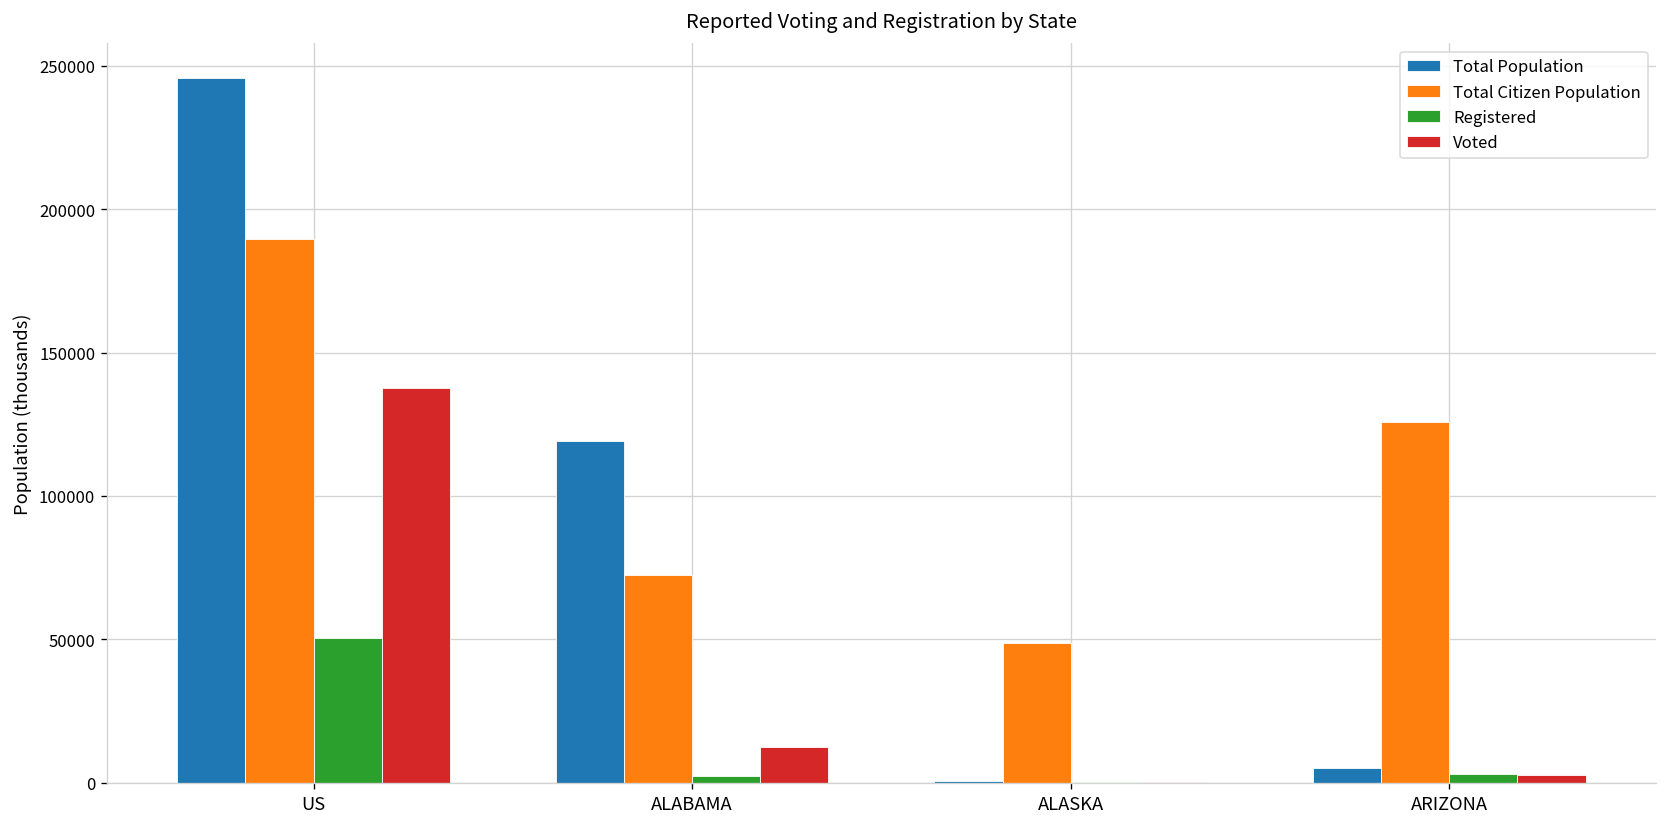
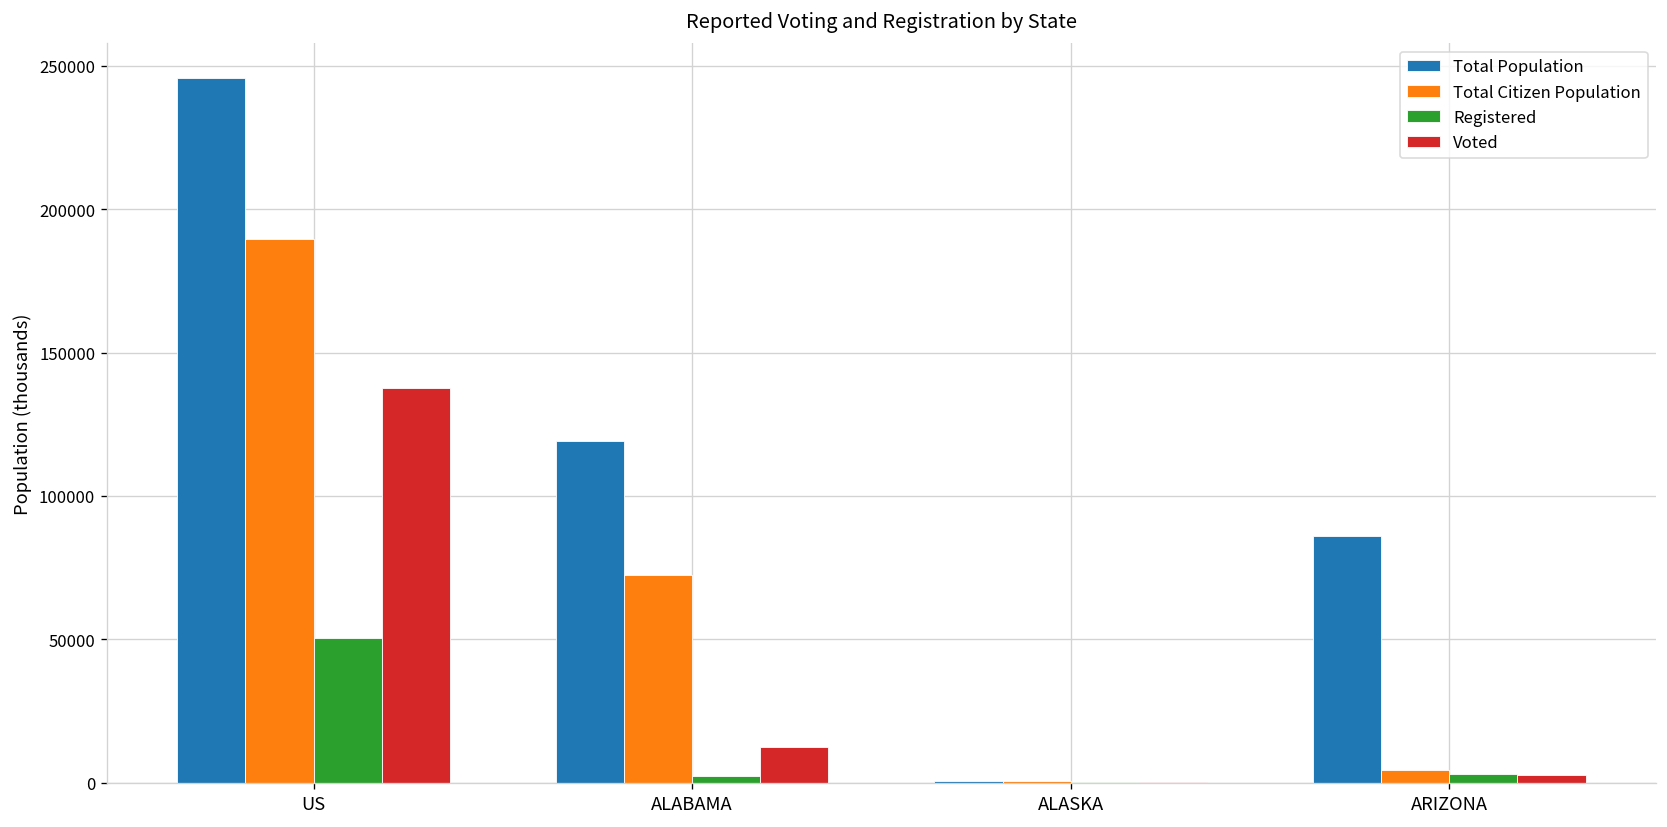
  {
    "Total Population": {
      "US": 246000,
      "ALABAMA": 119000,
-     "ARIZONA": 5000
+     "ARIZONA": 86000
    },
    "Total Citizen Population": {
      "US": 189000,
      "ALABAMA": 72000,
-     "ALASKA": 49000,
-     "ARIZONA": 126000
+     "ALASKA": 1000,
+     "ARIZONA": 5000
    },
    "Registered": {
      "US": 50000,
      "ALABAMA": 3000,
      "ARIZONA": 3000
    },
    "Voted": {
      "US": 138000,
      "ALABAMA": 12000,
      "ARIZONA": 3000
    }
  }
